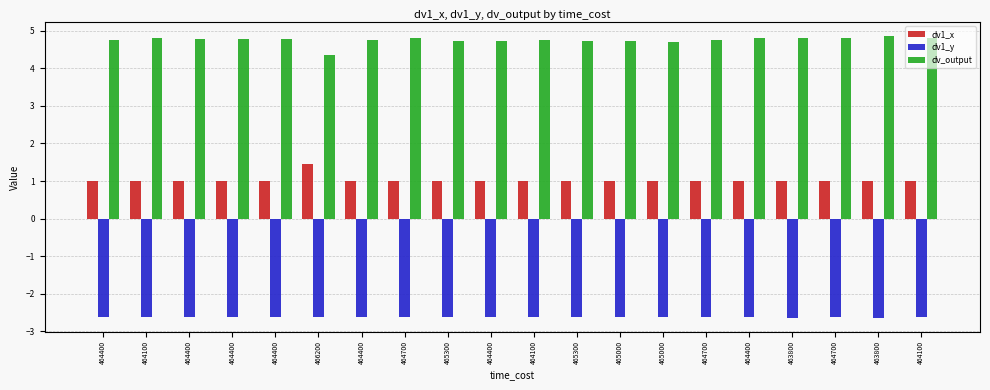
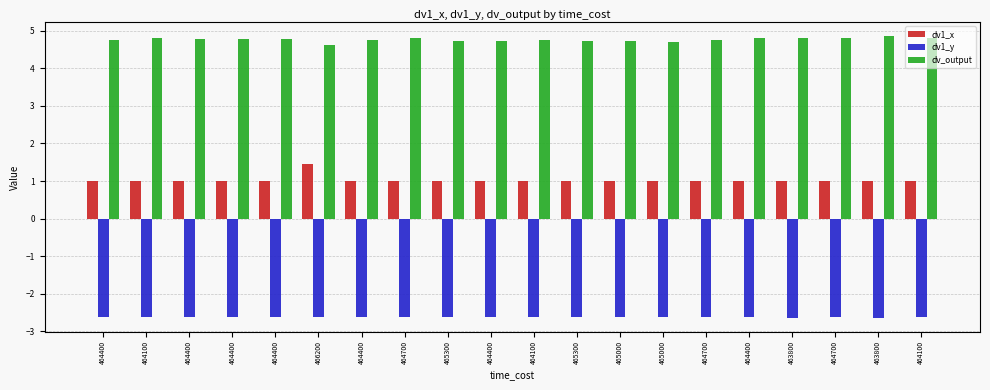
  {
    "dv1_x": {
      "466200": 1.5
    },
    "dv1_y": {
      "466200": -2.6
    },
    "dv_output": {
-     "466200": 4.4
+     "466200": 4.6
    }
  }
